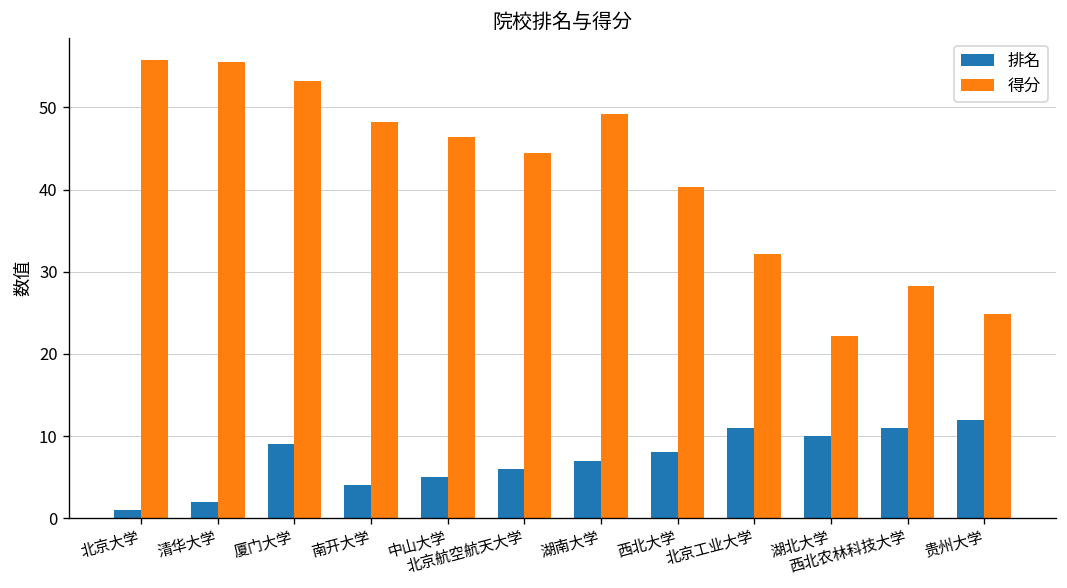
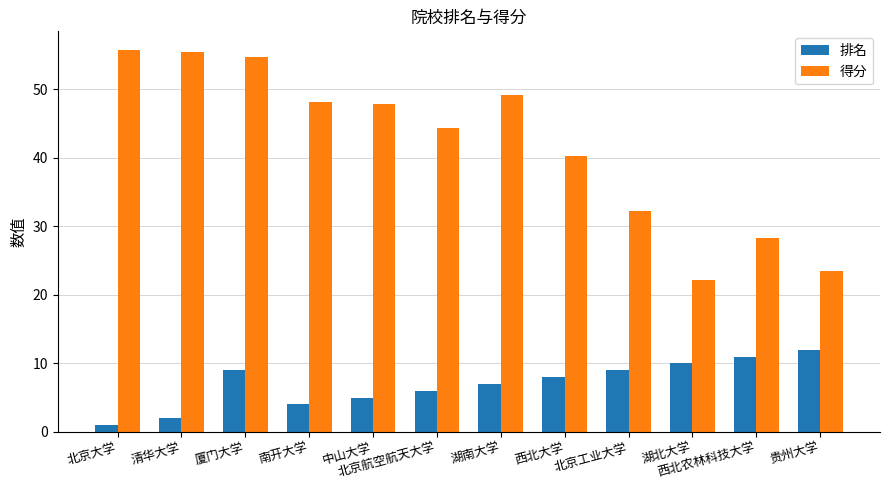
  {
    "排名": {
      "北京大学": 1,
      "清华大学": 2,
      "厦门大学": 9,
      "南开大学": 4,
      "中山大学": 5,
      "北京航空航天大学": 6,
      "湖南大学": 7,
      "西北大学": 8,
-     "北京工业大学": 11,
+     "北京工业大学": 9,
      "湖北大学": 10,
      "西北农林科技大学": 11,
      "贵州大学": 12
    },
    "得分": {
      "北京大学": 56,
      "清华大学": 56,
-     "厦门大学": 53,
+     "厦门大学": 55,
      "南开大学": 48,
-     "中山大学": 46,
+     "中山大学": 48,
      "北京航空航天大学": 44,
      "湖南大学": 49,
      "西北大学": 40,
      "北京工业大学": 32,
      "湖北大学": 22,
      "西北农林科技大学": 28,
-     "贵州大学": 25
+     "贵州大学": 24
    }
  }
